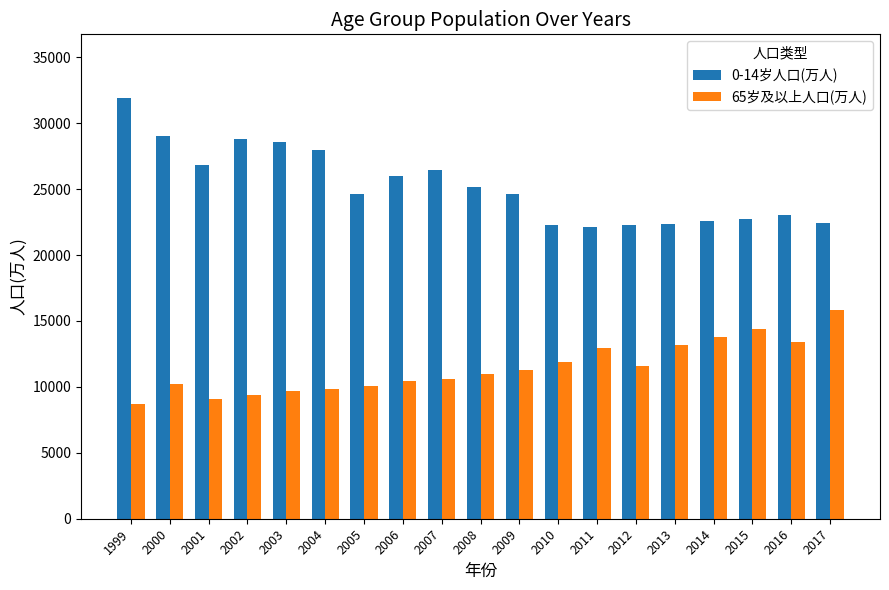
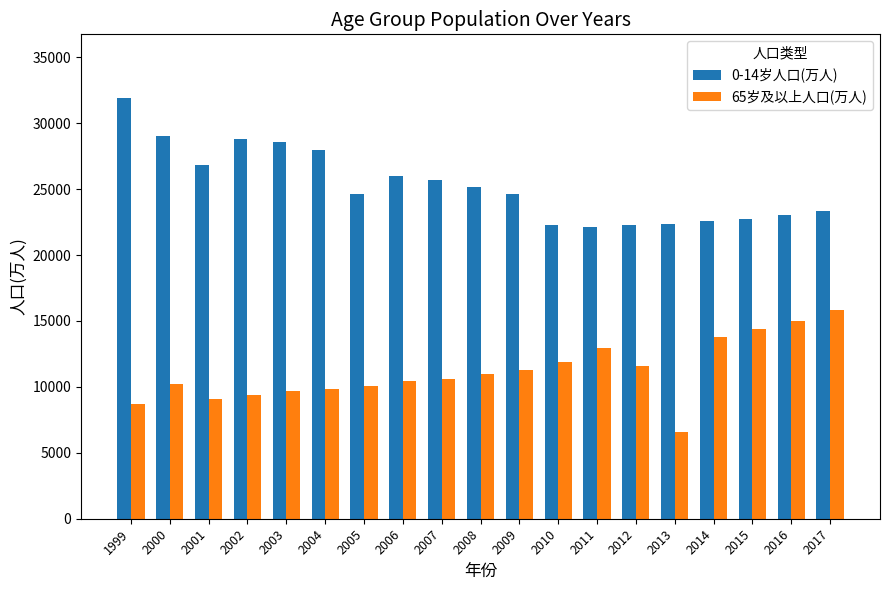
  {
    "0-14岁人口(万人)": {
      "1999": 32000,
      "2000": 29000,
      "2001": 26900,
      "2002": 28800,
      "2003": 28600,
      "2004": 27900,
      "2005": 24700,
      "2006": 26000,
-     "2007": 26400,
+     "2007": 25700,
      "2008": 25200,
      "2009": 24700,
      "2010": 22300,
      "2011": 22200,
      "2012": 22300,
      "2013": 22300,
      "2014": 22600,
      "2015": 22700,
      "2016": 23000,
-     "2017": 22400
+     "2017": 23300
    },
    "65岁及以上人口(万人)": {
      "1999": 8700,
      "2000": 10200,
      "2001": 9100,
      "2002": 9400,
      "2003": 9700,
      "2004": 9900,
      "2005": 10100,
      "2006": 10400,
      "2007": 10600,
      "2008": 11000,
      "2009": 11300,
      "2010": 11900,
      "2011": 13000,
      "2012": 11600,
-     "2013": 13200,
+     "2013": 6600,
      "2014": 13800,
      "2015": 14400,
-     "2016": 13400,
+     "2016": 15000,
      "2017": 15800
    }
  }
